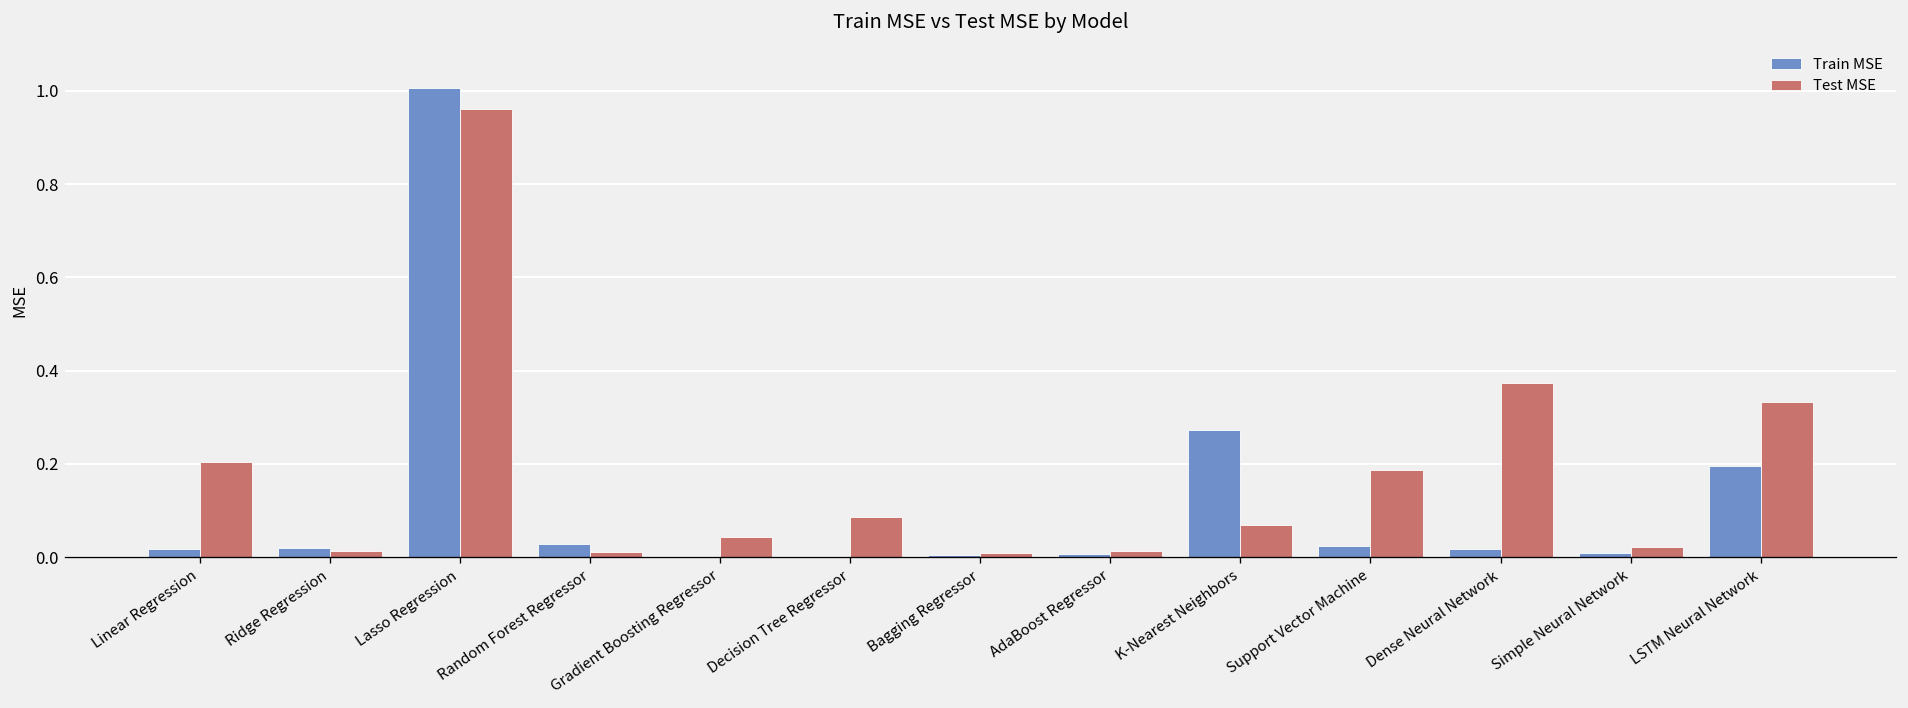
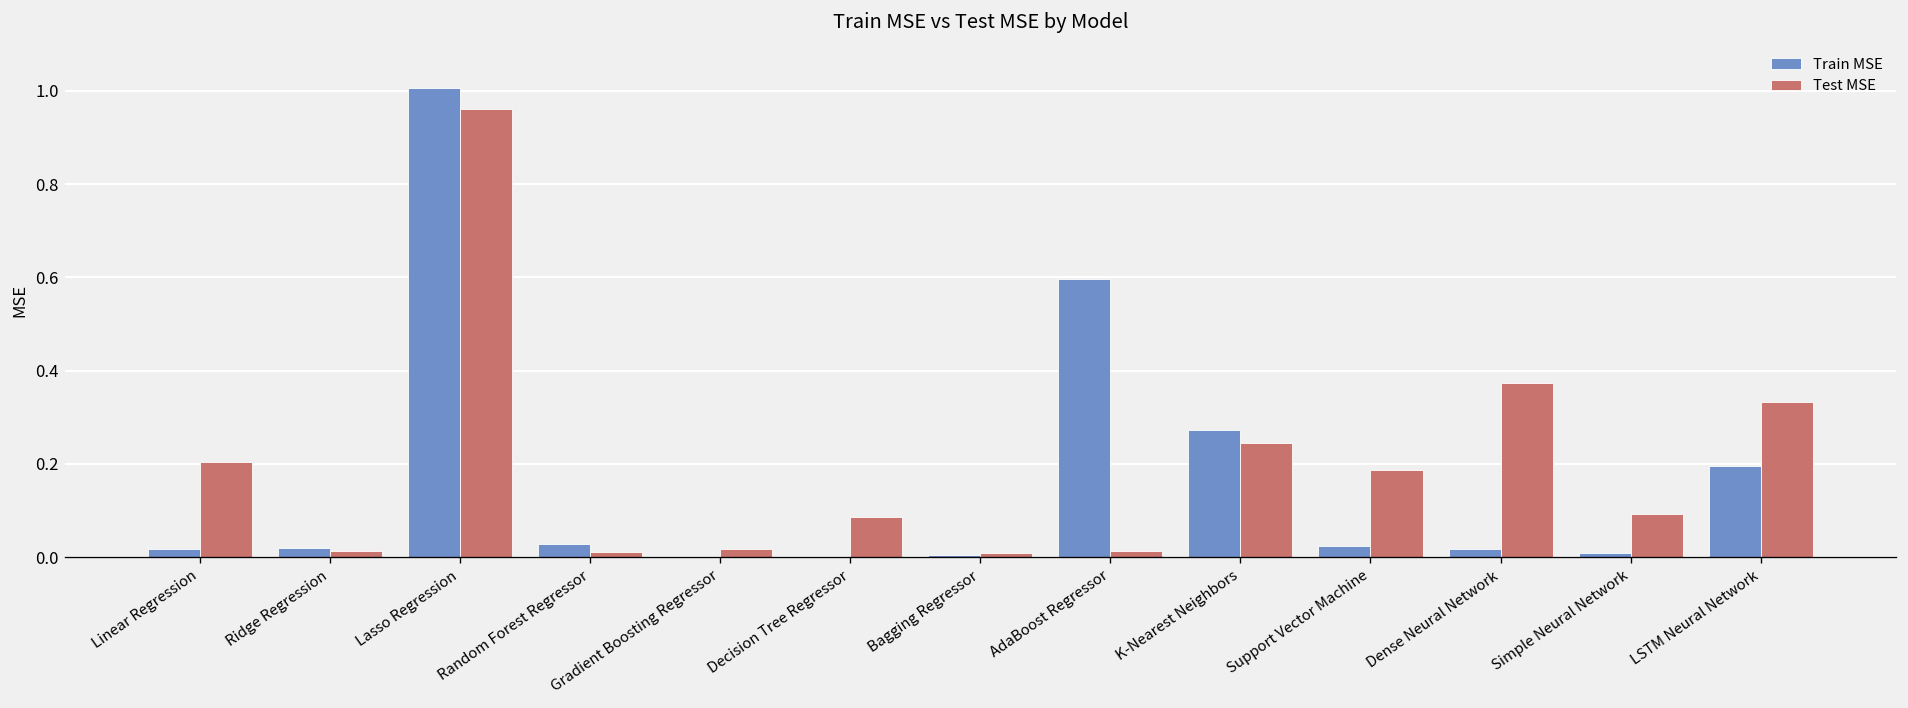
  {
    "Train MSE": {
      "Linear Regression": 0.02,
      "Ridge Regression": 0.02,
      "Lasso Regression": 1.01,
      "Random Forest Regressor": 0.03,
      "Decision Tree Regressor": 0.00,
-     "AdaBoost Regressor": 0.01,
+     "AdaBoost Regressor": 0.60,
      "K-Nearest Neighbors": 0.27,
      "Support Vector Machine": 0.02,
      "Dense Neural Network": 0.02,
      "Simple Neural Network": 0.01,
      "LSTM Neural Network": 0.20
    },
    "Test MSE": {
      "Linear Regression": 0.20,
      "Ridge Regression": 0.01,
      "Lasso Regression": 0.96,
      "Random Forest Regressor": 0.01,
-     "Gradient Boosting Regressor": 0.04,
+     "Gradient Boosting Regressor": 0.02,
      "Decision Tree Regressor": 0.09,
      "Bagging Regressor": 0.01,
      "AdaBoost Regressor": 0.01,
-     "K-Nearest Neighbors": 0.07,
+     "K-Nearest Neighbors": 0.25,
      "Support Vector Machine": 0.19,
      "Dense Neural Network": 0.37,
-     "Simple Neural Network": 0.02,
+     "Simple Neural Network": 0.09,
      "LSTM Neural Network": 0.33
    }
  }
